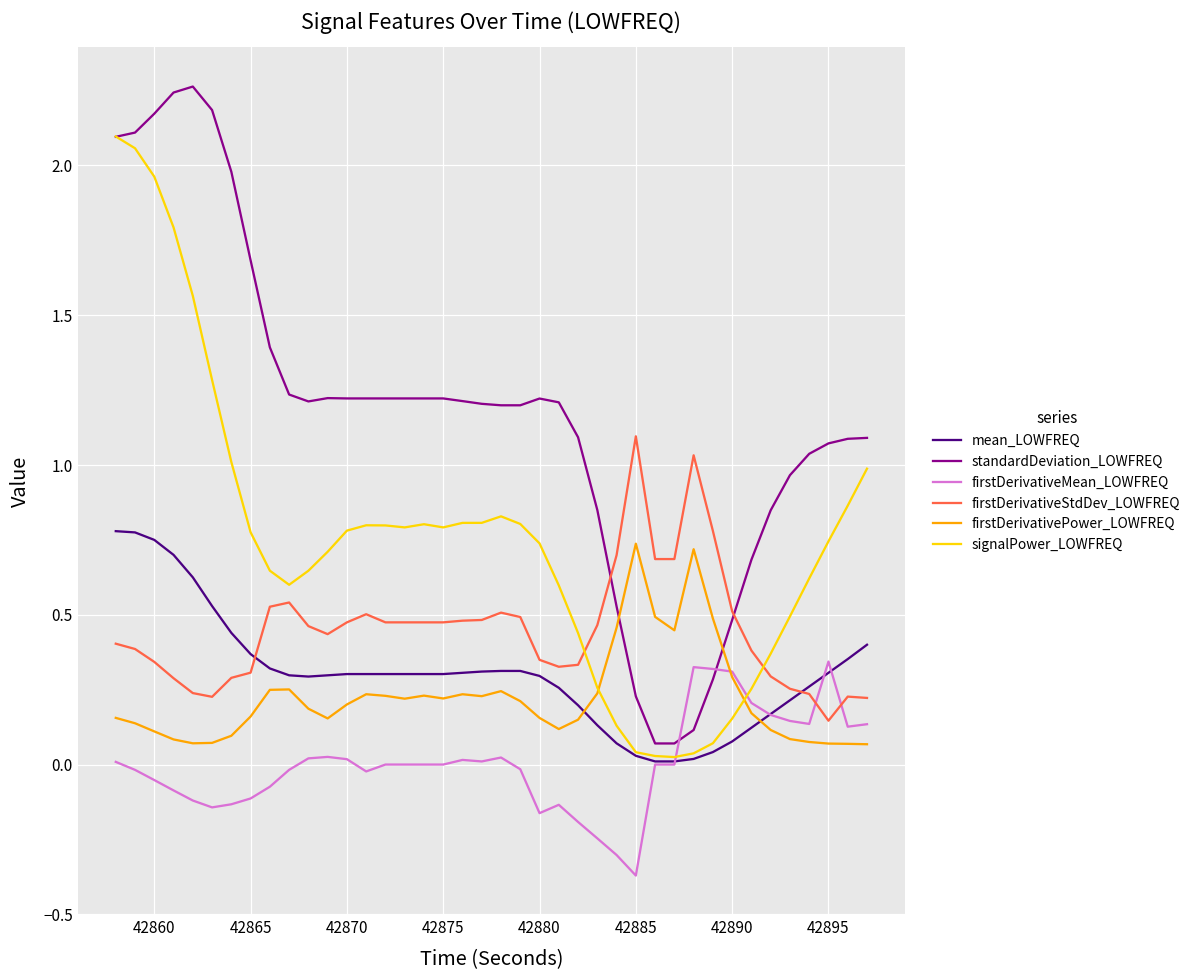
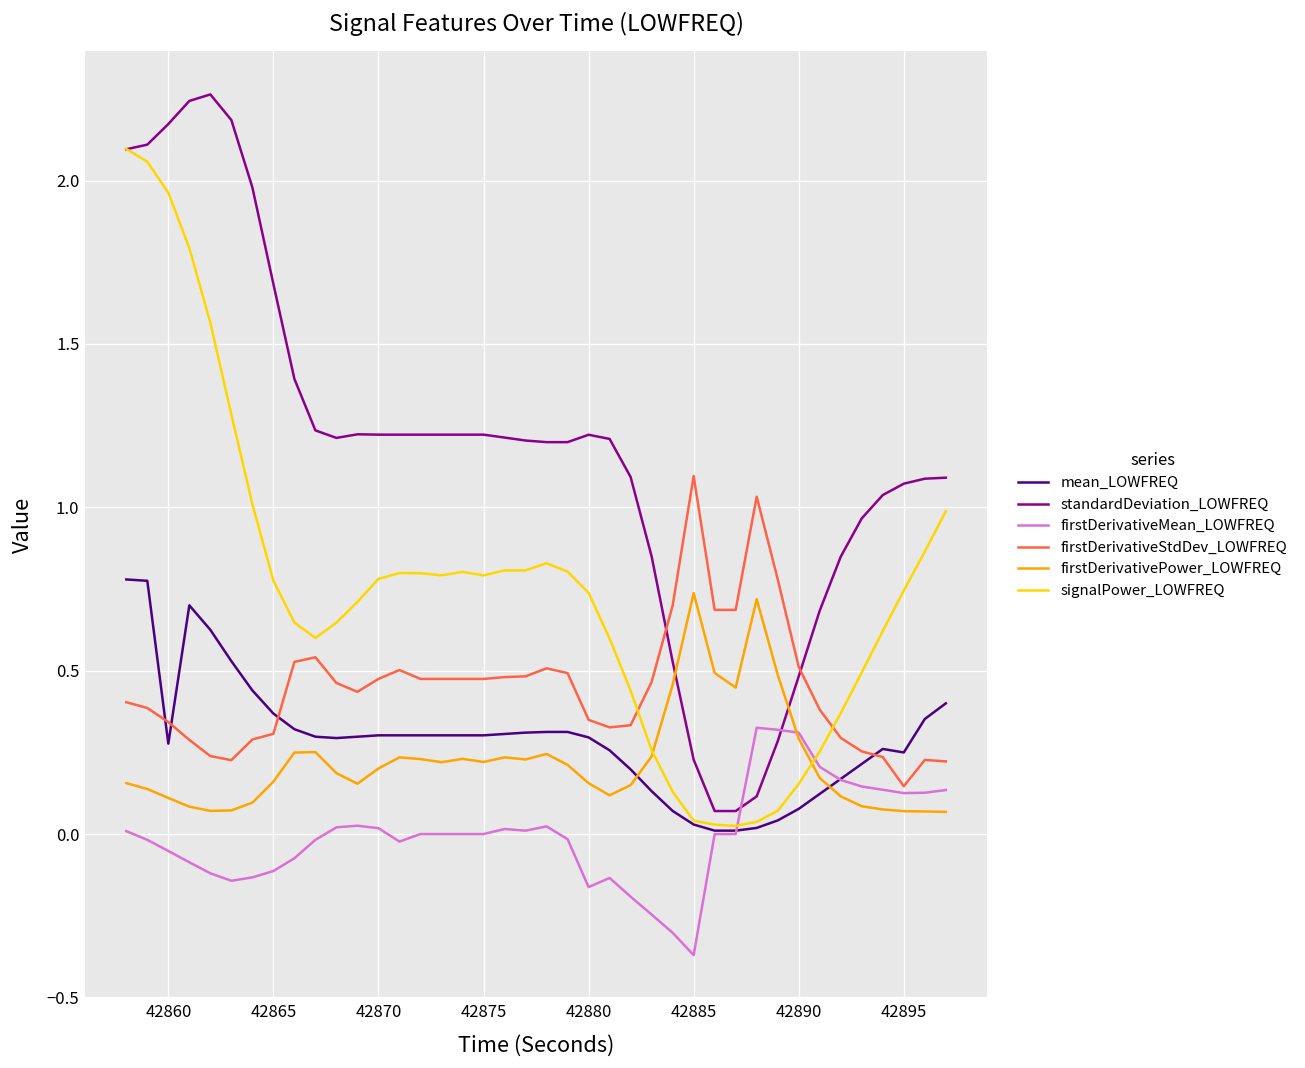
  {
    "mean_LOWFREQ": {
-     "42860": 0.75,
+     "42860": 0.28,
      "42865": 0.37,
      "42870": 0.30,
      "42875": 0.30,
      "42880": 0.30,
      "42885": 0.03,
      "42890": 0.08,
-     "42895": 0.31
+     "42895": 0.25
    },
    "standardDeviation_LOWFREQ": {
      "42860": 2.17,
      "42865": 1.68,
      "42870": 1.22,
      "42875": 1.22,
      "42880": 1.22,
      "42885": 0.23,
      "42890": 0.48,
      "42895": 1.07
    },
    "firstDerivativeMean_LOWFREQ": {
      "42860": -0.05,
      "42865": -0.11,
      "42870": 0.02,
      "42875": 0.00,
      "42880": -0.16,
      "42885": -0.37,
      "42890": 0.31,
-     "42895": 0.34
+     "42895": 0.13
    },
    "firstDerivativeStdDev_LOWFREQ": {
      "42860": 0.34,
      "42865": 0.31,
      "42870": 0.47,
      "42875": 0.47,
      "42880": 0.35,
      "42885": 1.10,
      "42890": 0.51,
      "42895": 0.15
    }
  }
